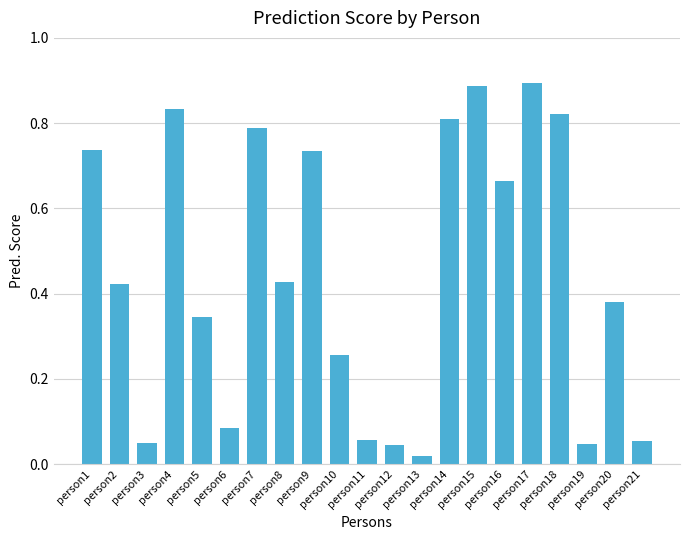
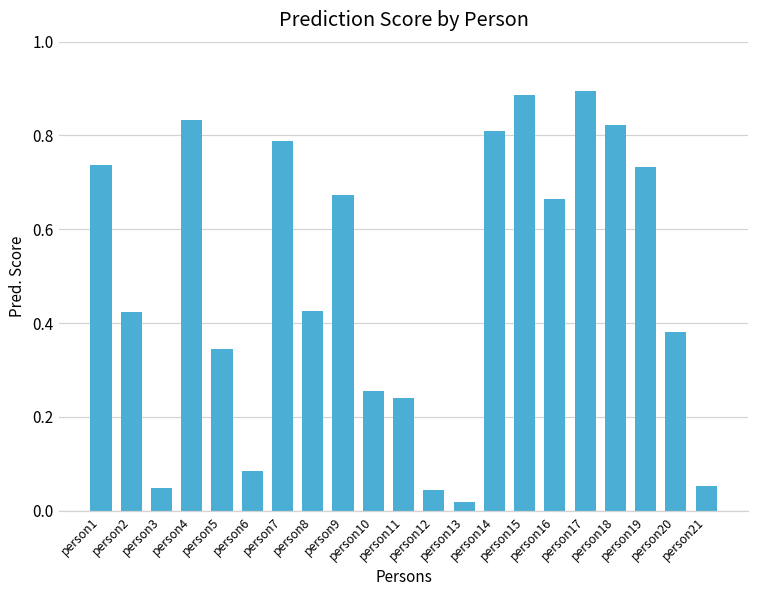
  {
    "person1": 0.74,
    "person2": 0.42,
    "person3": 0.05,
    "person4": 0.83,
    "person5": 0.34,
    "person6": 0.08,
    "person7": 0.79,
    "person8": 0.43,
-   "person9": 0.73,
+   "person9": 0.67,
    "person10": 0.26,
-   "person11": 0.06,
+   "person11": 0.24,
    "person12": 0.04,
    "person13": 0.02,
    "person14": 0.81,
    "person15": 0.89,
    "person16": 0.66,
    "person17": 0.89,
    "person18": 0.82,
-   "person19": 0.05,
+   "person19": 0.73,
    "person20": 0.38,
    "person21": 0.05
  }
